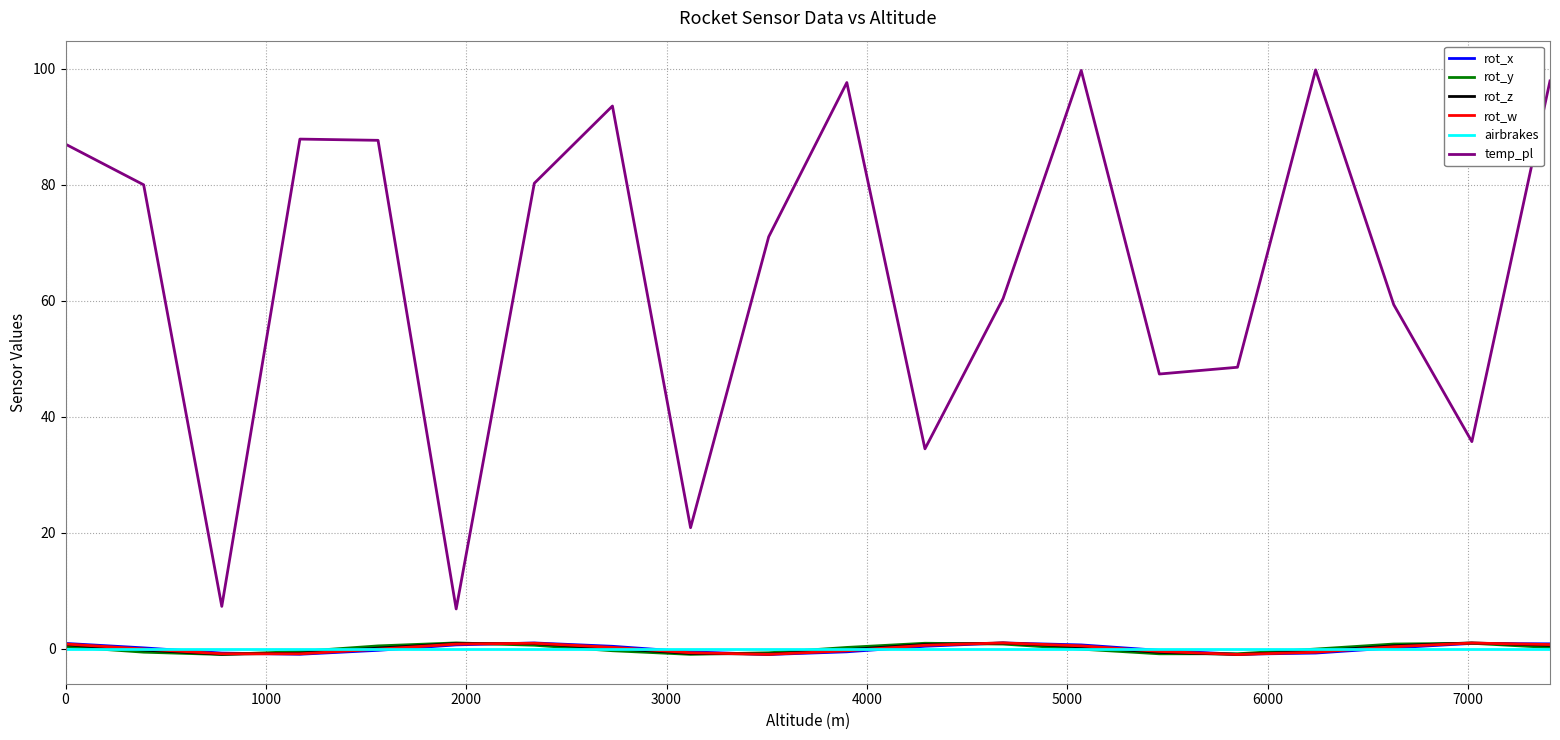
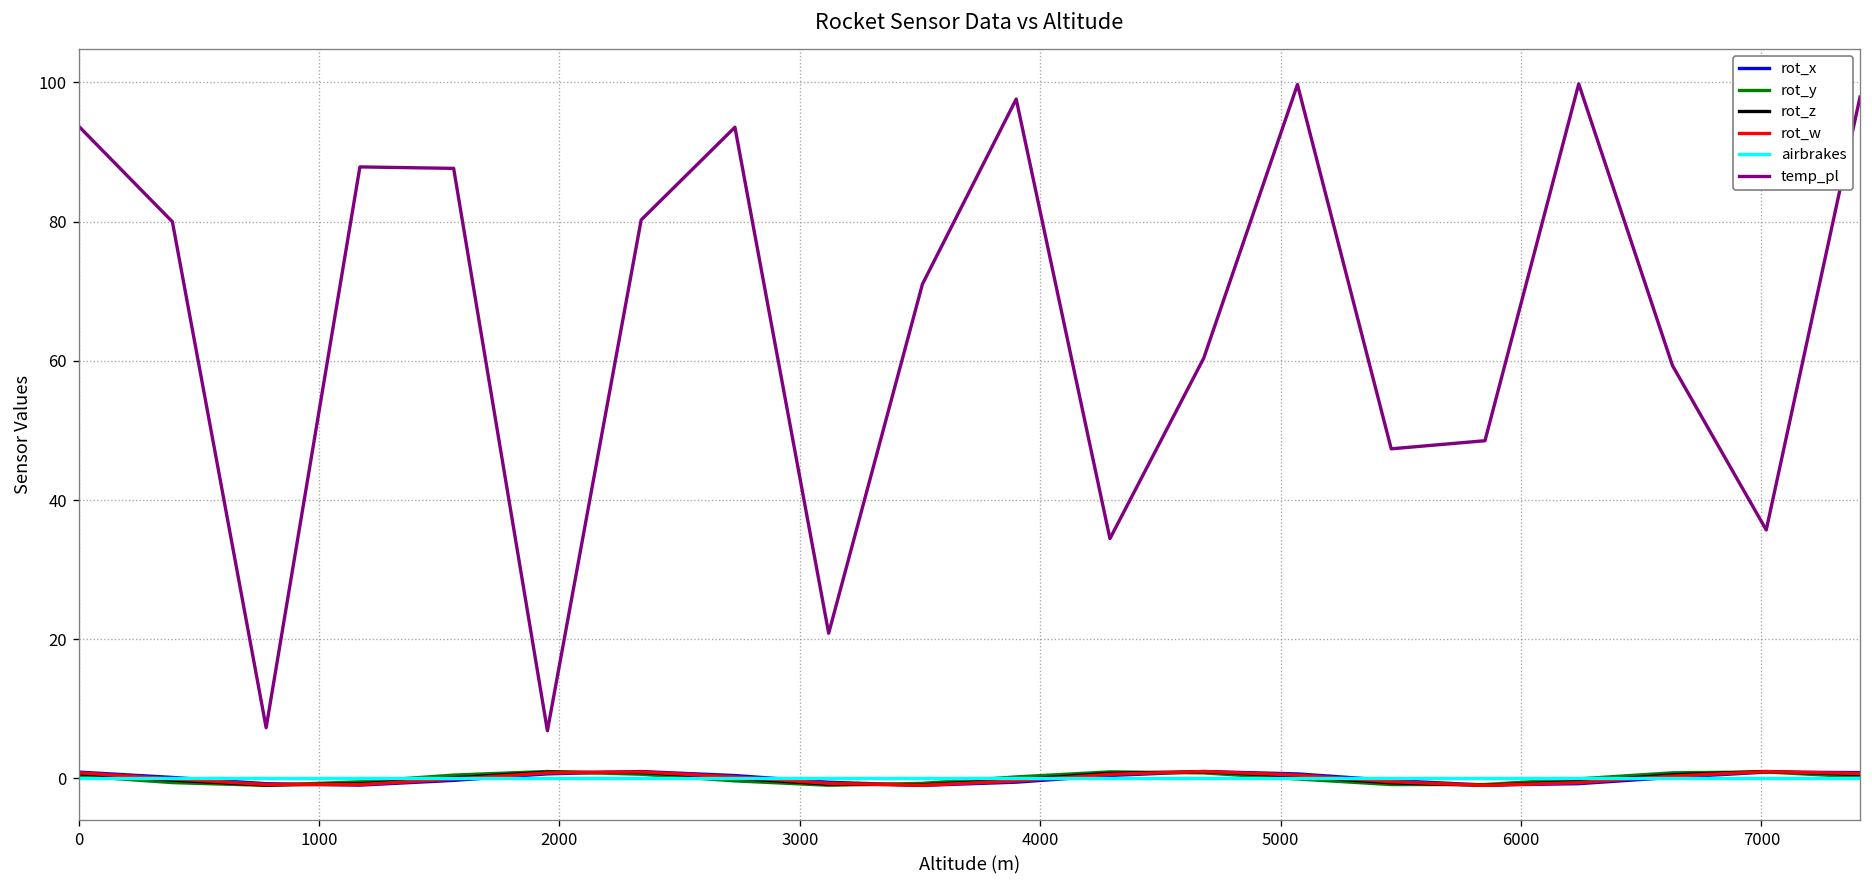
  {
    "temp_pl": {
-     "0": 87
+     "0": 94
    }
  }
